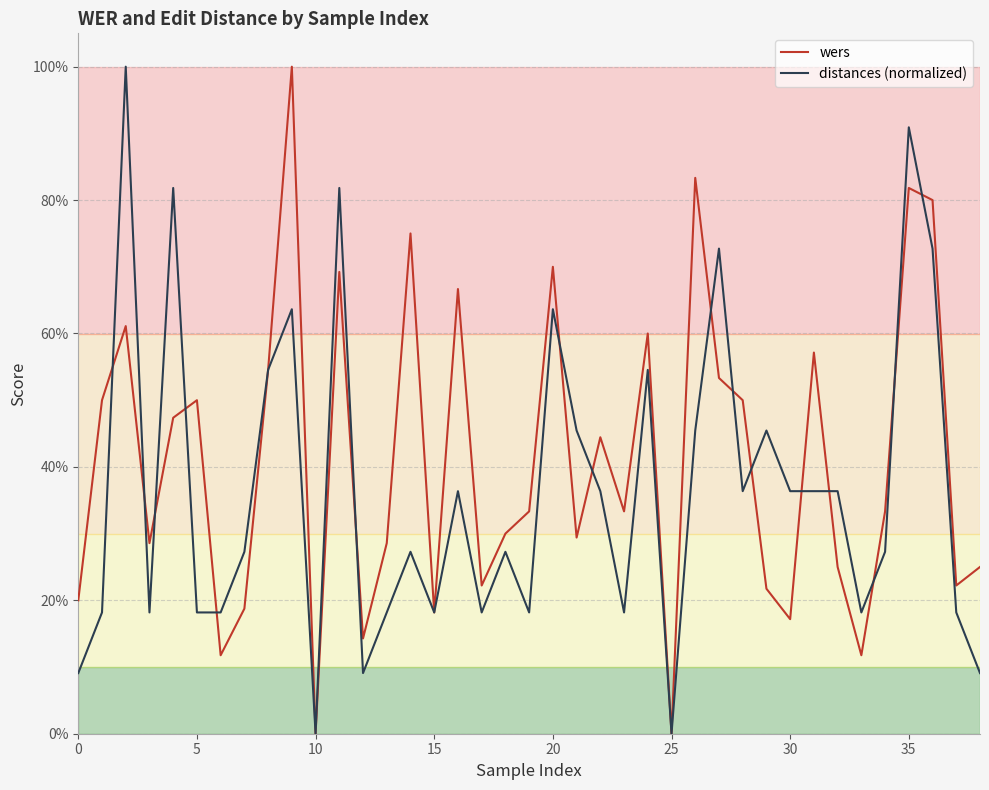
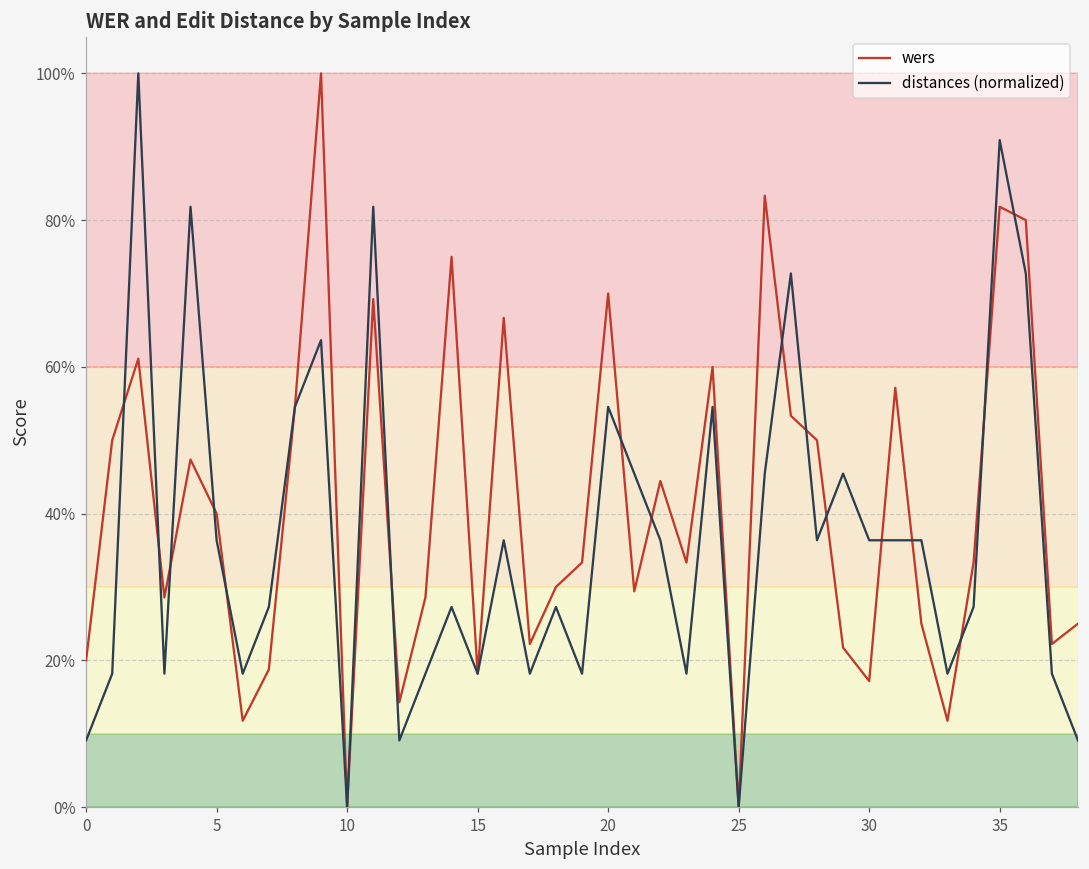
  {
    "wers": {
      "0": "20%",
-     "5": "50%",
+     "5": "40%",
      "20": "70%",
      "30": "17%",
      "35": "82%"
    },
    "distances (normalized)": {
      "0": "9%",
-     "5": "18%",
-     "20": "64%",
+     "5": "36%",
+     "20": "55%",
      "30": "36%",
      "35": "91%"
    }
  }
